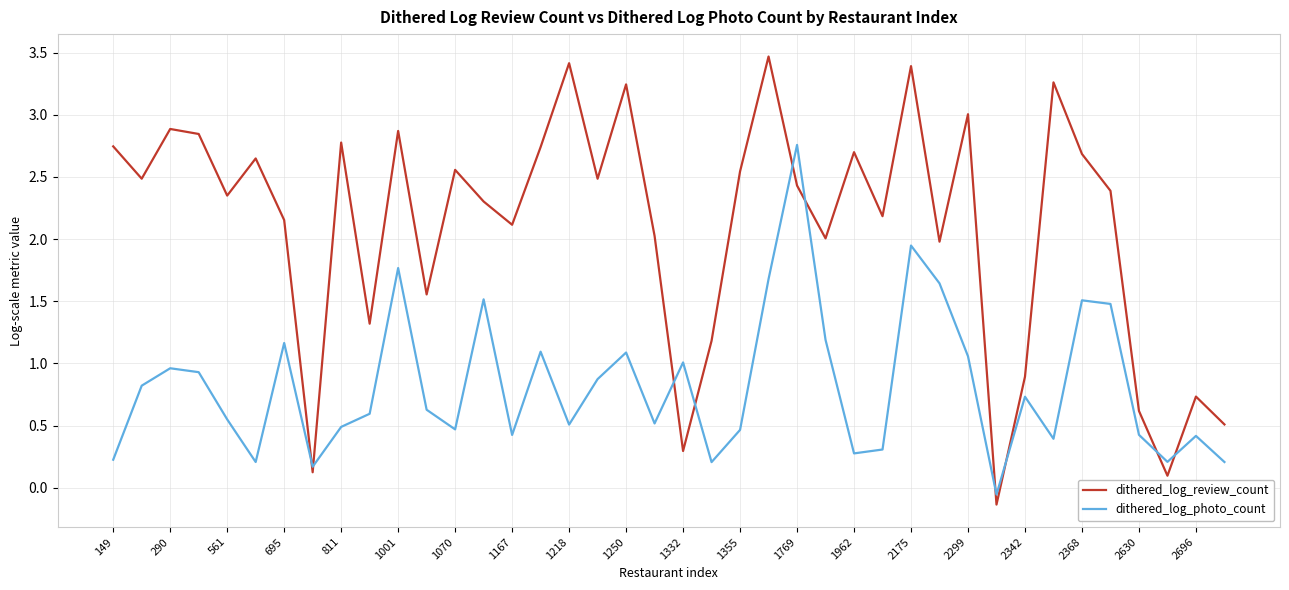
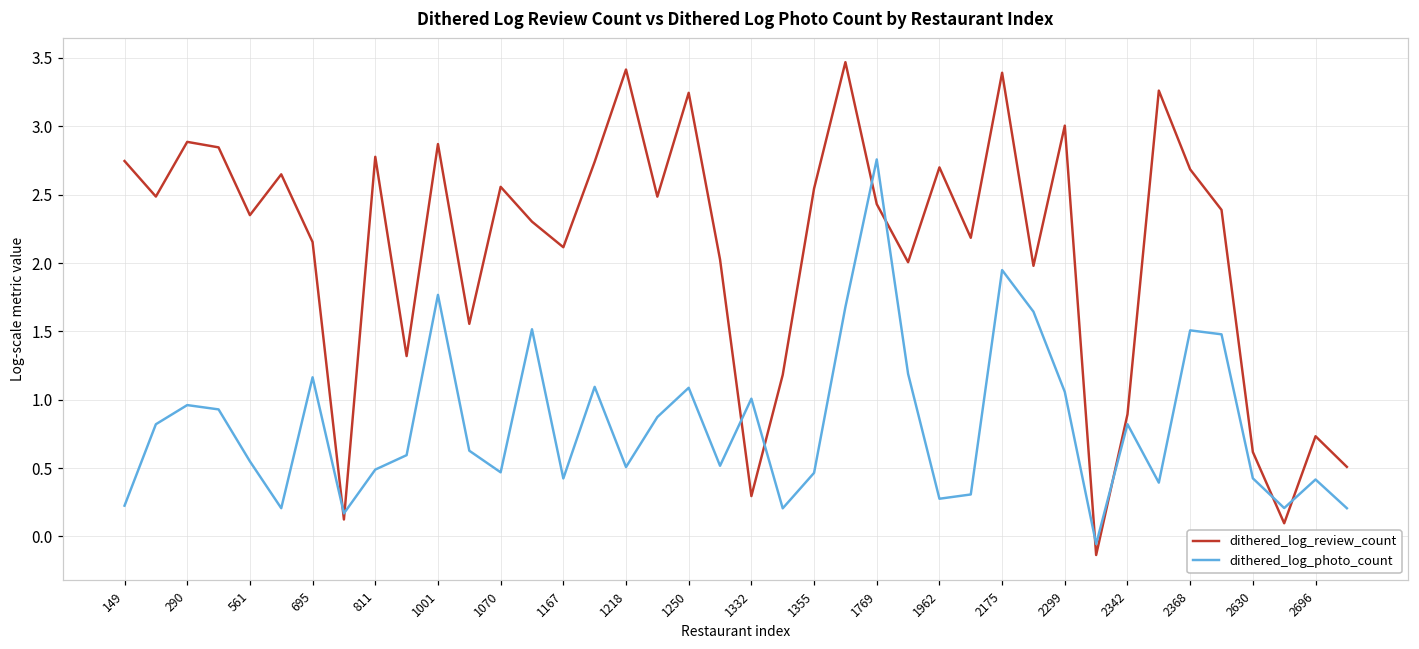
  {
    "dithered_log_review_count": {
      "149": 2.75,
      "290": 2.89,
      "561": 2.35,
      "695": 2.15,
      "811": 2.78,
      "1001": 2.87,
      "1070": 2.56,
      "1167": 2.12,
      "1218": 3.42,
      "1250": 3.25,
      "1332": 0.30,
      "1355": 2.54,
      "1769": 2.43,
      "1962": 2.70,
      "2175": 3.39,
      "2299": 3.00,
      "2342": 0.89,
      "2368": 2.68,
      "2630": 0.62,
      "2696": 0.73
    },
    "dithered_log_photo_count": {
      "149": 0.23,
      "290": 0.96,
      "561": 0.55,
      "695": 1.16,
      "811": 0.49,
      "1001": 1.77,
      "1070": 0.47,
      "1167": 0.42,
      "1218": 0.51,
      "1250": 1.09,
      "1332": 1.01,
      "1355": 0.46,
      "1769": 2.76,
      "1962": 0.28,
      "2175": 1.95,
      "2299": 1.06,
-     "2342": 0.73,
+     "2342": 0.82,
      "2368": 1.51,
      "2630": 0.43,
      "2696": 0.42
    }
  }
